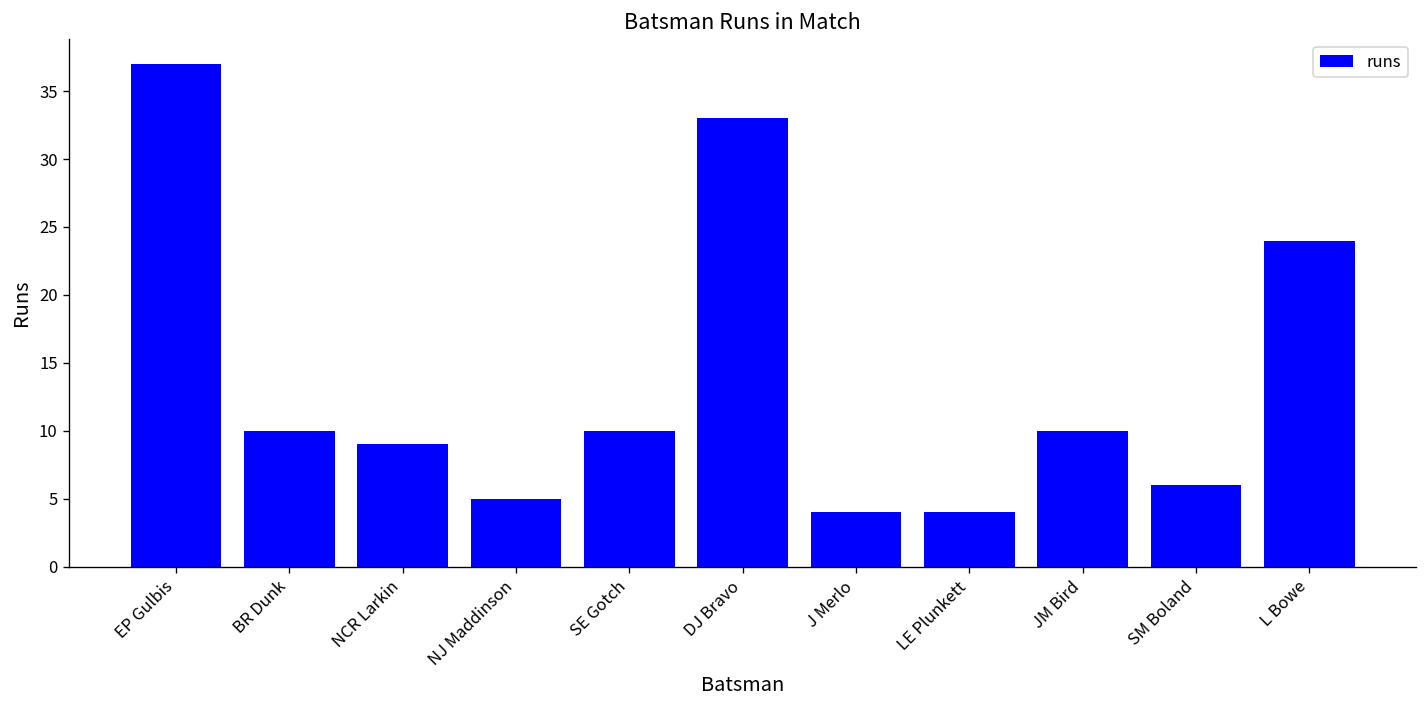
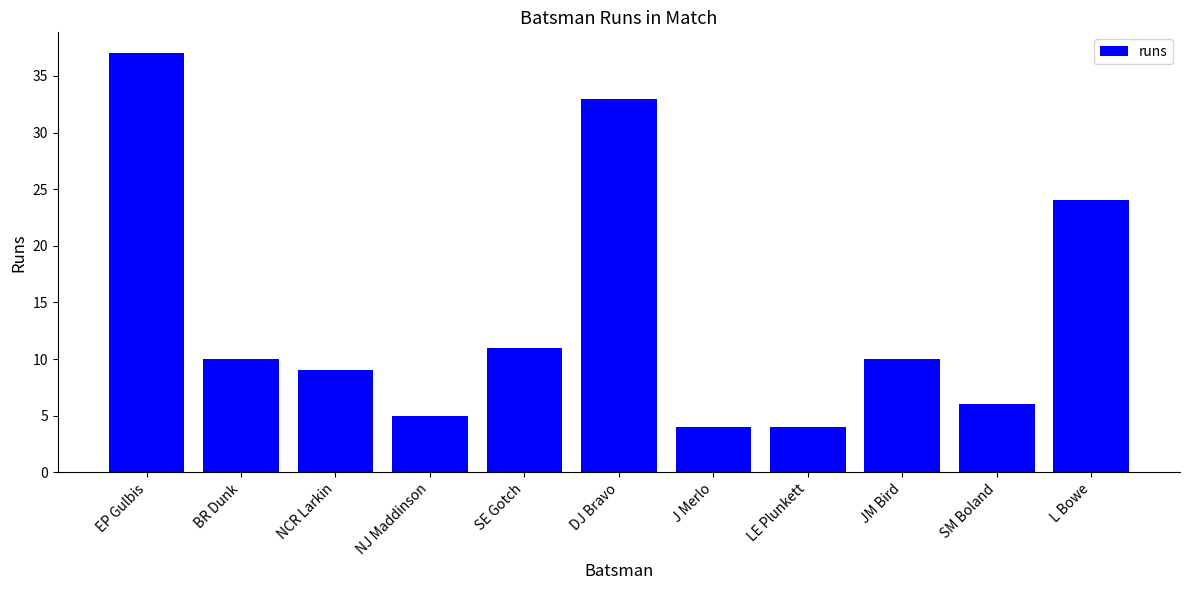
  {
    "EP Gulbis": 37,
    "BR Dunk": 10,
    "NCR Larkin": 9,
    "NJ Maddinson": 5,
-   "SE Gotch": 10,
+   "SE Gotch": 11,
    "DJ Bravo": 33,
    "J Merlo": 4,
    "LE Plunkett": 4,
    "JM Bird": 10,
    "SM Boland": 6,
    "L Bowe": 24
  }
